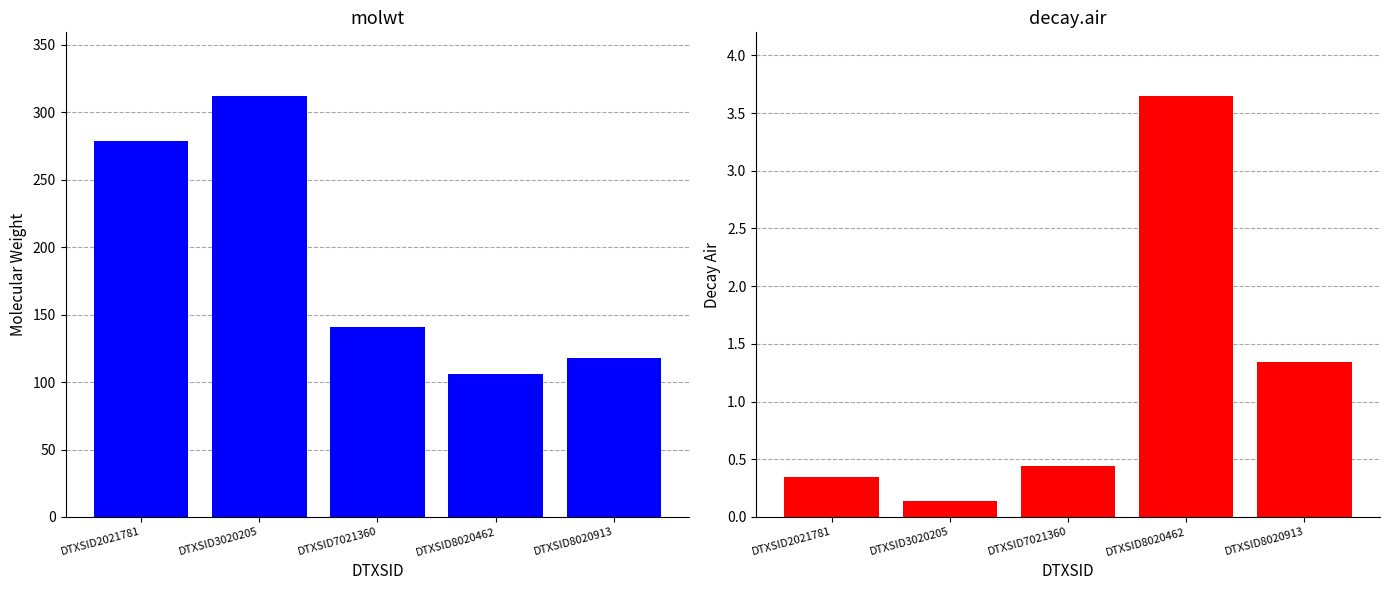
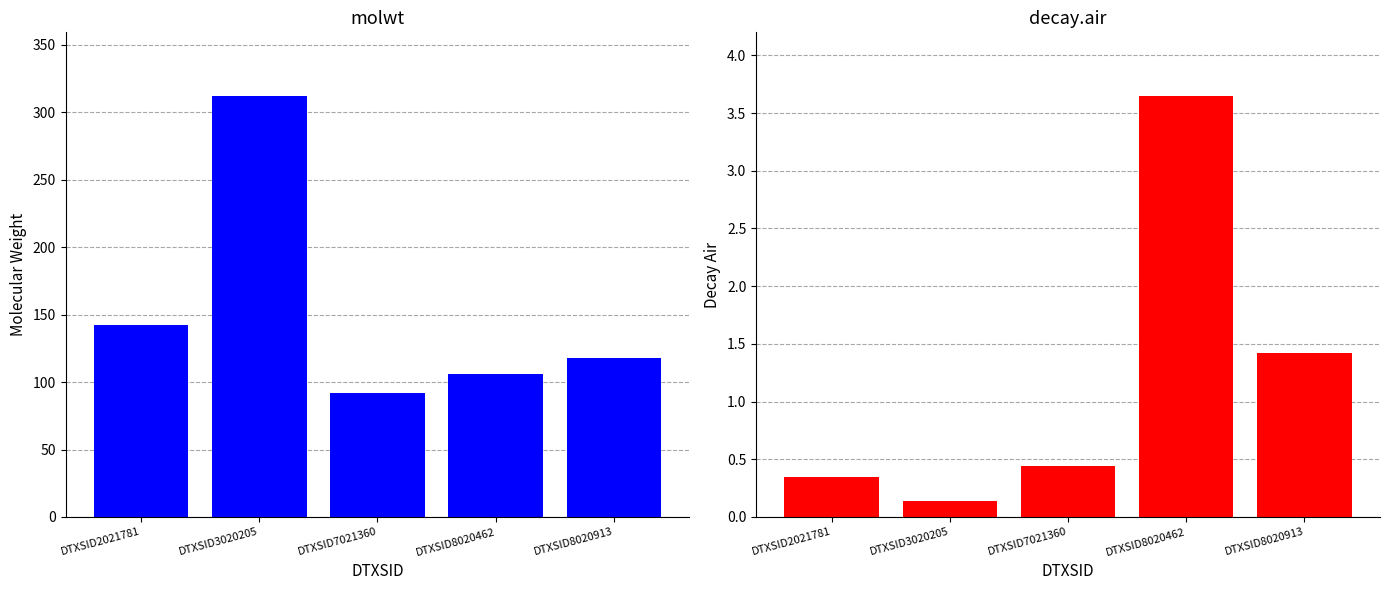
  {
    "molwt": {
-     "DTXSID2021781": 278,
+     "DTXSID2021781": 142,
      "DTXSID3020205": 312,
-     "DTXSID7021360": 141,
+     "DTXSID7021360": 92,
      "DTXSID8020462": 106,
      "DTXSID8020913": 118
    },
    "decay.air": {
      "DTXSID2021781": 0.35,
      "DTXSID3020205": 0.13,
      "DTXSID7021360": 0.44,
      "DTXSID8020462": 3.65,
-     "DTXSID8020913": 1.34
+     "DTXSID8020913": 1.42
    }
  }
